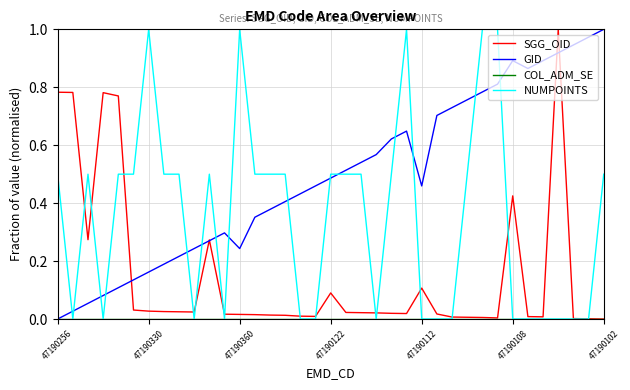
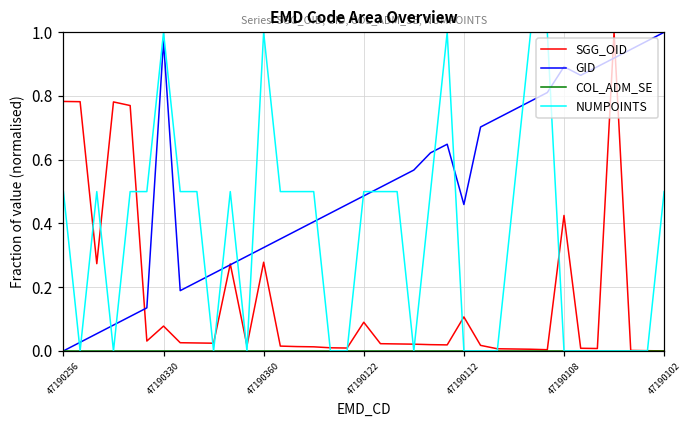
  {
    "SGG_OID": {
      "47190256": 0.78,
-     "47190330": 0.03,
-     "47190360": 0.02,
+     "47190330": 0.08,
+     "47190360": 0.28,
      "47190122": 0.09,
      "47190112": 0.11,
      "47190108": 0.43
    },
    "GID": {
-     "47190330": 0.16,
-     "47190360": 0.24,
+     "47190330": 0.97,
+     "47190360": 0.32,
      "47190122": 0.49,
      "47190112": 0.46,
      "47190102": 1.00
    },
    "COL_ADM_SE": {
      "47190330": 0.00,
      "47190360": 0.00,
      "47190122": 0.00
    },
    "NUMPOINTS": {
      "47190256": 0.50,
      "47190330": 1.00,
      "47190360": 1.00,
      "47190122": 0.50,
      "47190102": 0.50
    }
  }
